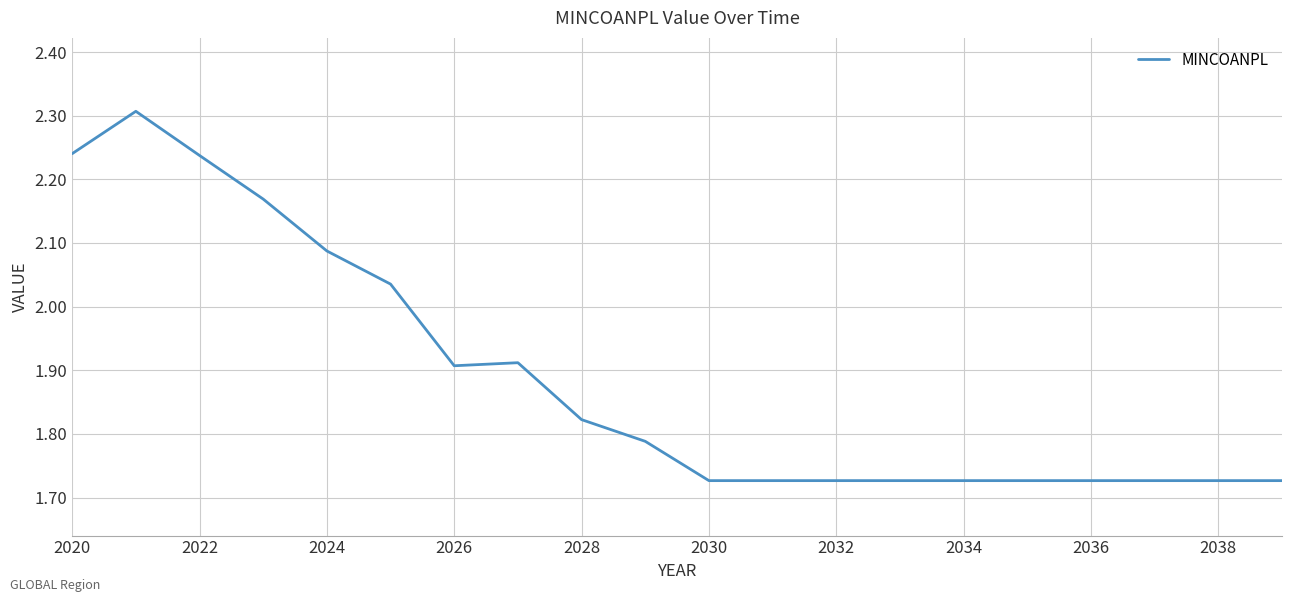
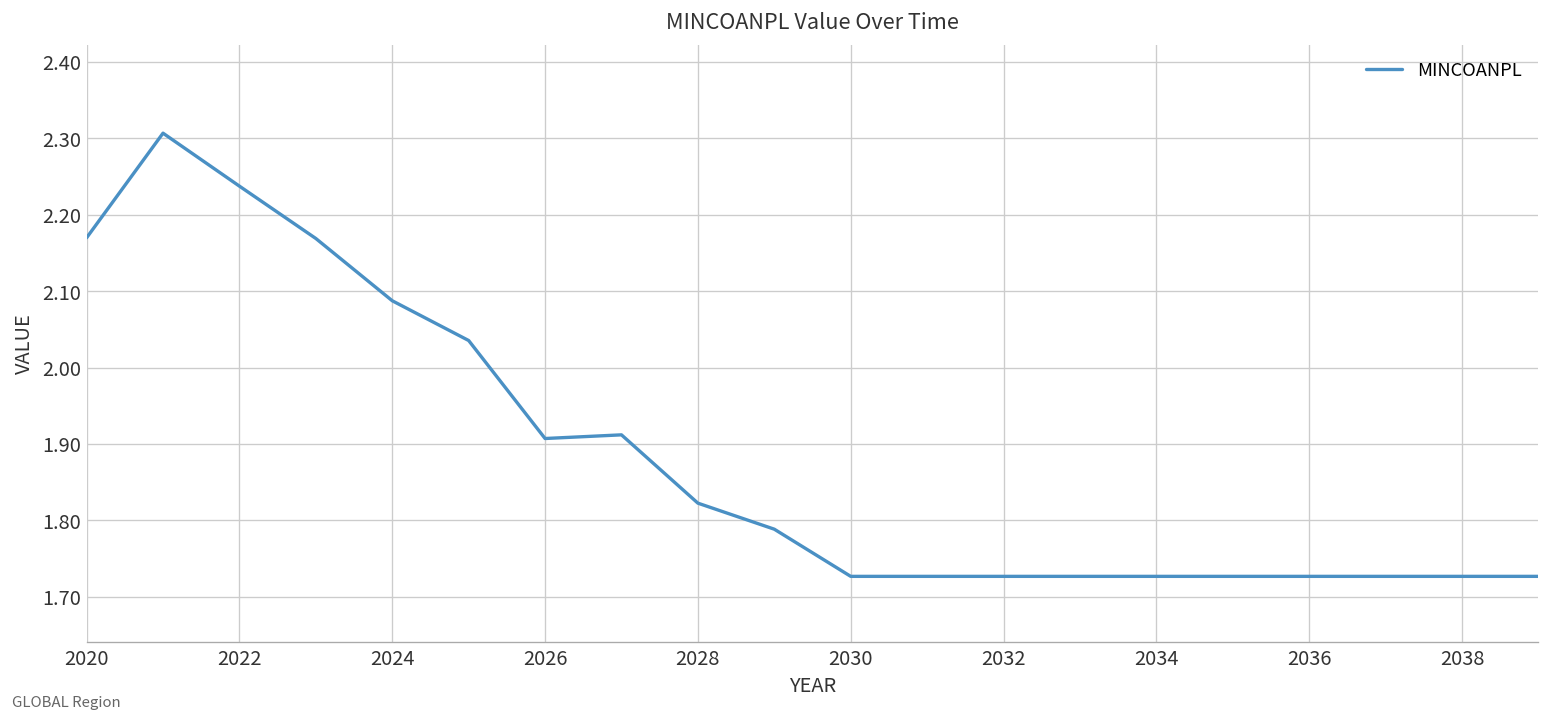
  {
-   "2020": 2.24,
+   "2020": 2.17,
    "2022": 2.24,
    "2024": 2.09,
    "2026": 1.91,
    "2028": 1.82,
    "2030": 1.73,
    "2032": 1.73,
    "2034": 1.73,
    "2036": 1.73,
    "2038": 1.73
  }
